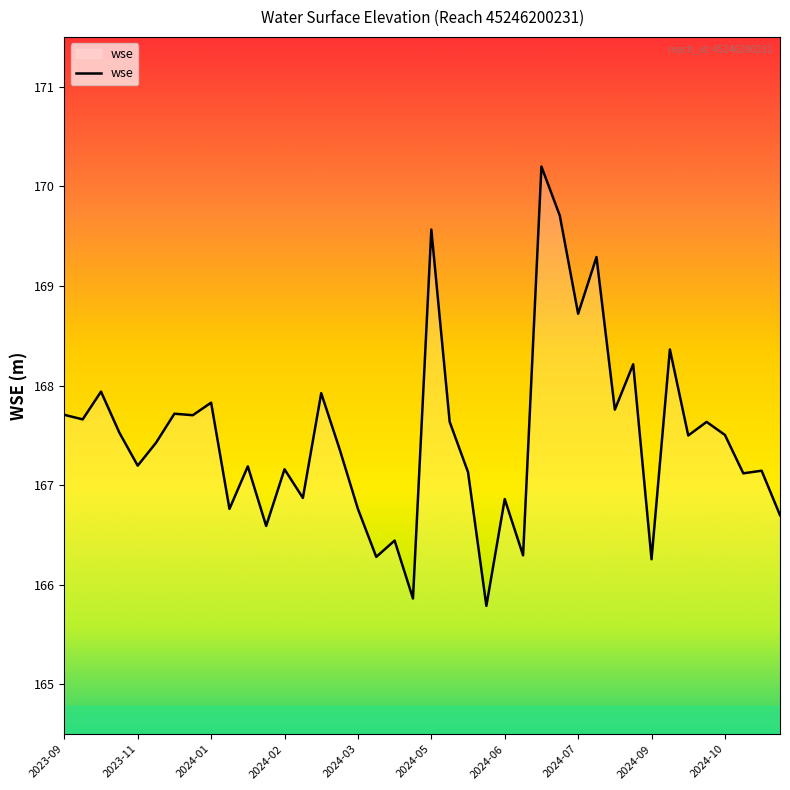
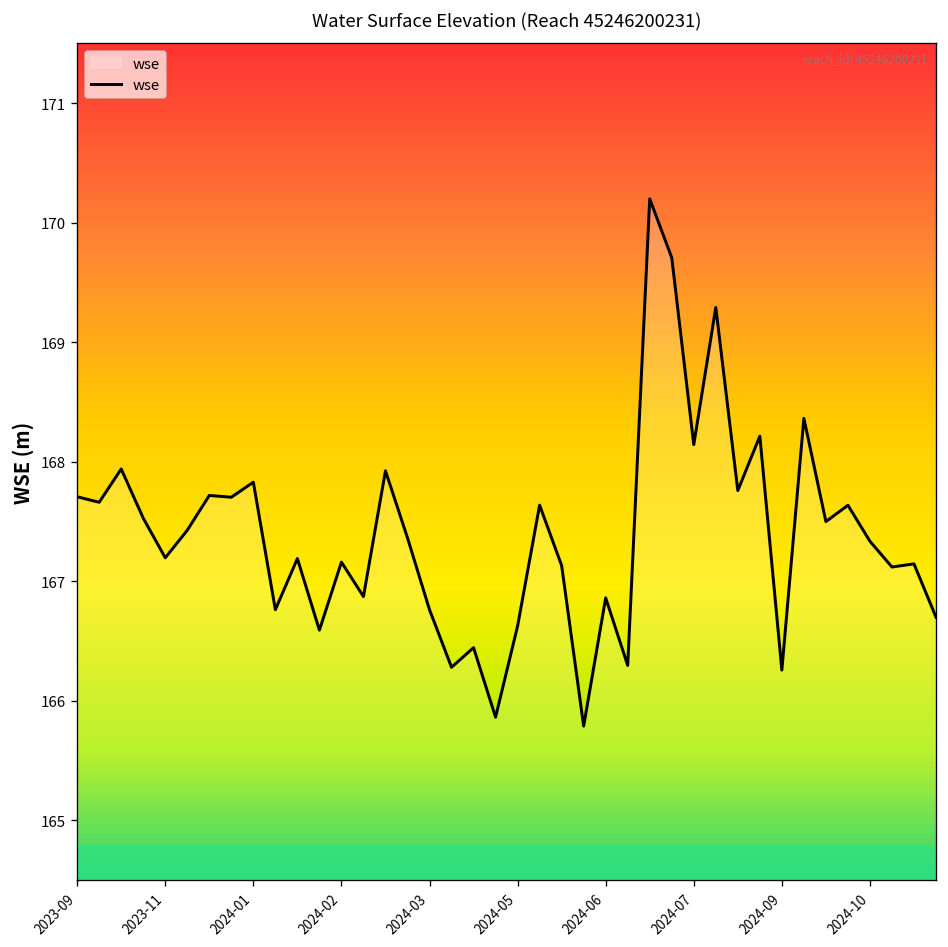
  {
    "2023-09": 167.7,
    "2023-11": 167.2,
    "2024-01": 167.8,
    "2024-02": 167.2,
    "2024-03": 166.8,
-   "2024-05": 169.6,
+   "2024-05": 166.6,
    "2024-06": 166.9,
-   "2024-07": 168.7,
+   "2024-07": 168.1,
    "2024-09": 166.3,
-   "2024-10": 167.5
+   "2024-10": 167.3
  }
